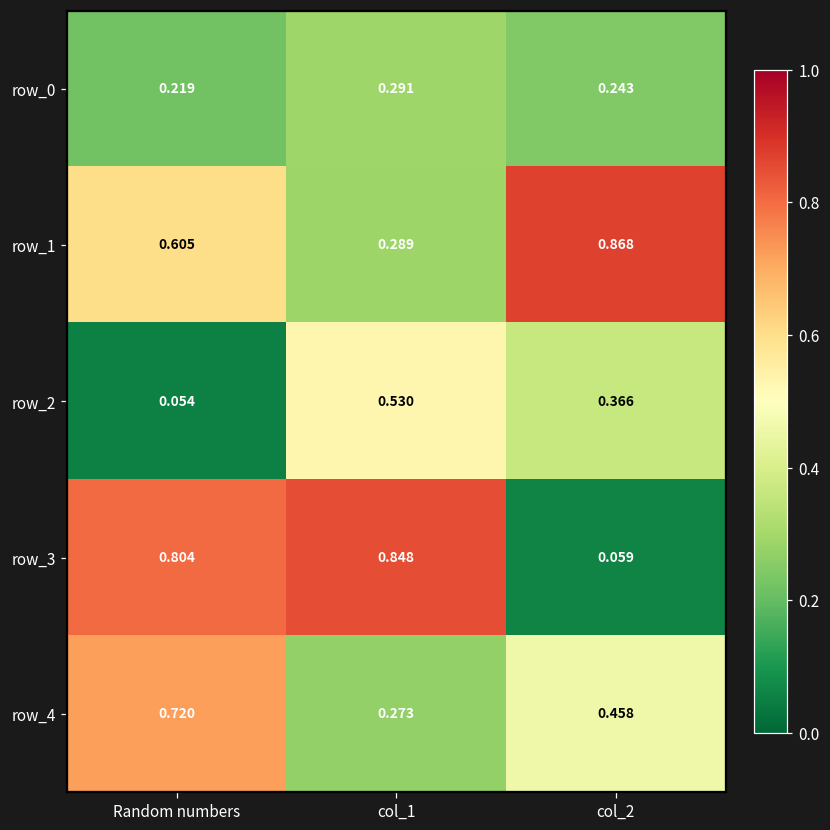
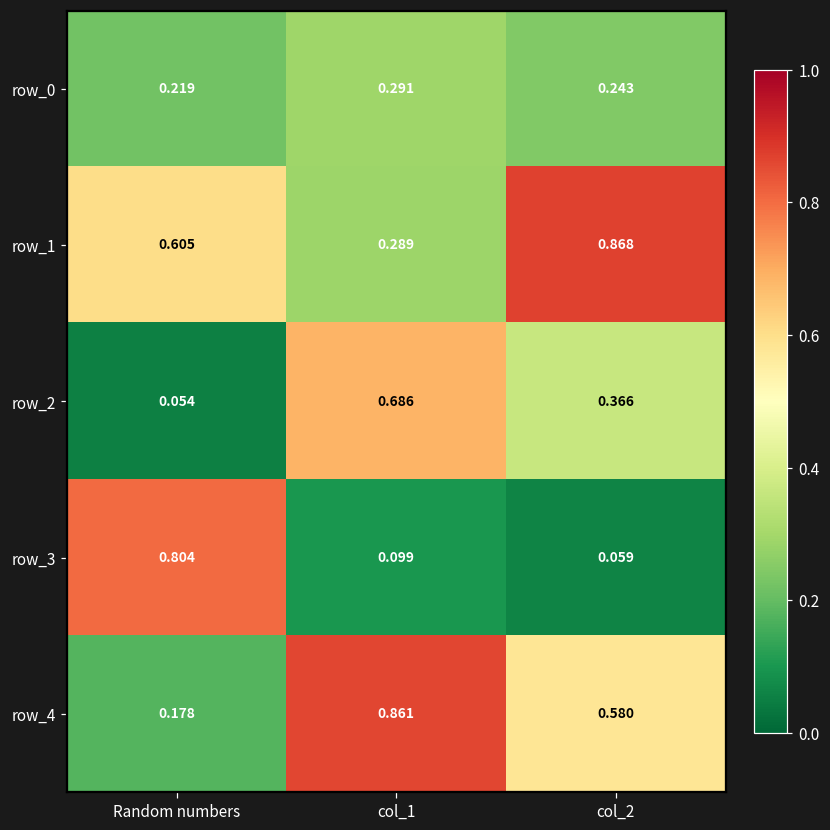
  {
    "row_0": {
      "Random numbers": 0.219,
      "col_1": 0.291,
      "col_2": 0.243
    },
    "row_1": {
      "Random numbers": 0.605,
      "col_1": 0.289,
      "col_2": 0.868
    },
    "row_2": {
      "Random numbers": 0.054,
-     "col_1": 0.530,
+     "col_1": 0.686,
      "col_2": 0.366
    },
    "row_3": {
      "Random numbers": 0.804,
-     "col_1": 0.848,
+     "col_1": 0.099,
      "col_2": 0.059
    },
    "row_4": {
-     "Random numbers": 0.720,
-     "col_1": 0.273,
-     "col_2": 0.458
+     "Random numbers": 0.178,
+     "col_1": 0.861,
+     "col_2": 0.580
    }
  }
